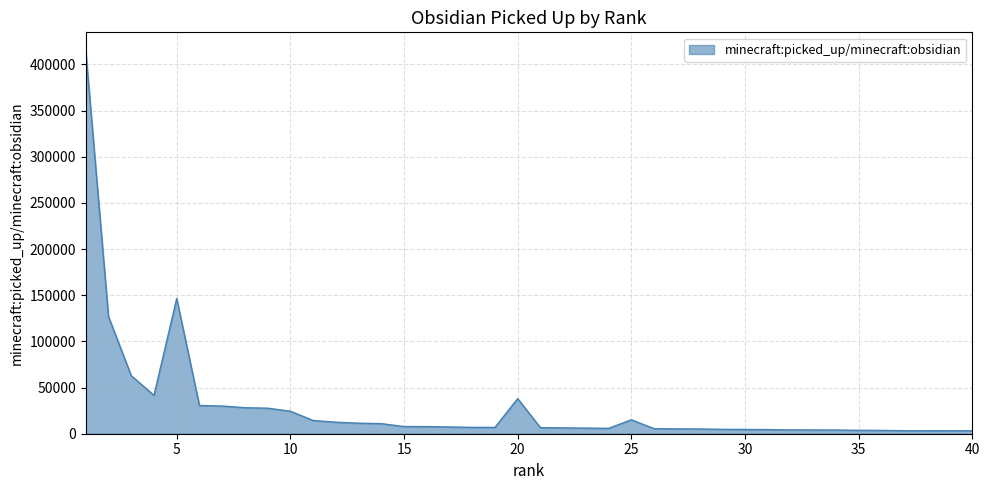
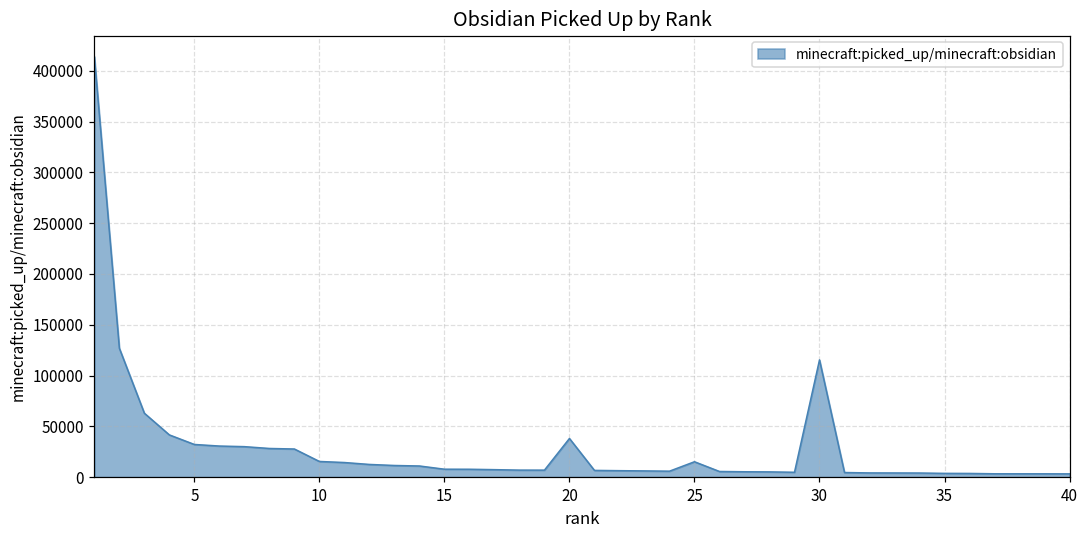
  {
-   "5": 150000,
-   "10": 24000,
+   "5": 30000,
+   "10": 15000,
    "15": 10000,
    "20": 40000,
    "25": 20000,
-   "30": 0,
+   "30": 120000,
    "35": 0,
    "40": 0
  }
